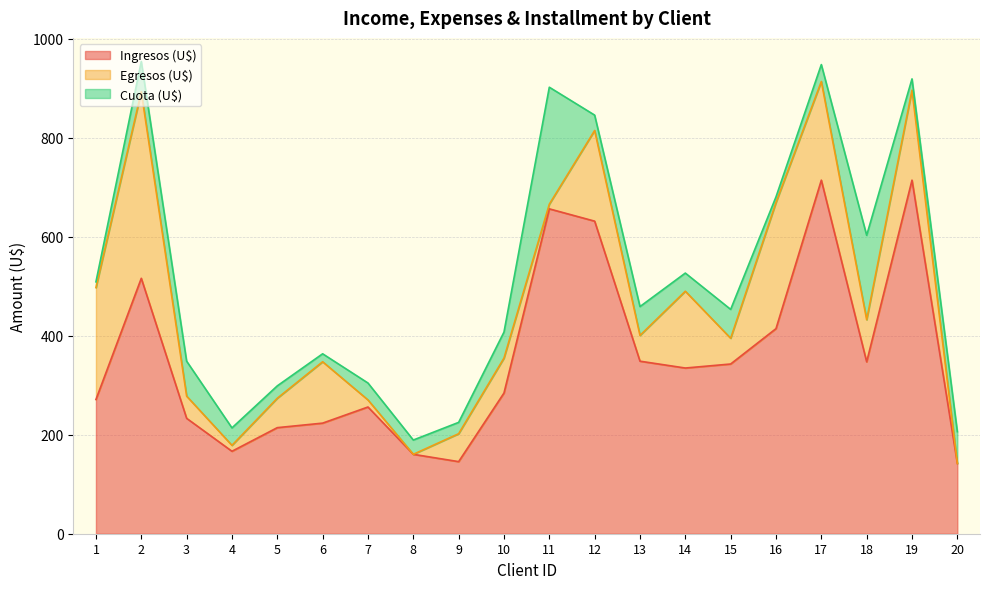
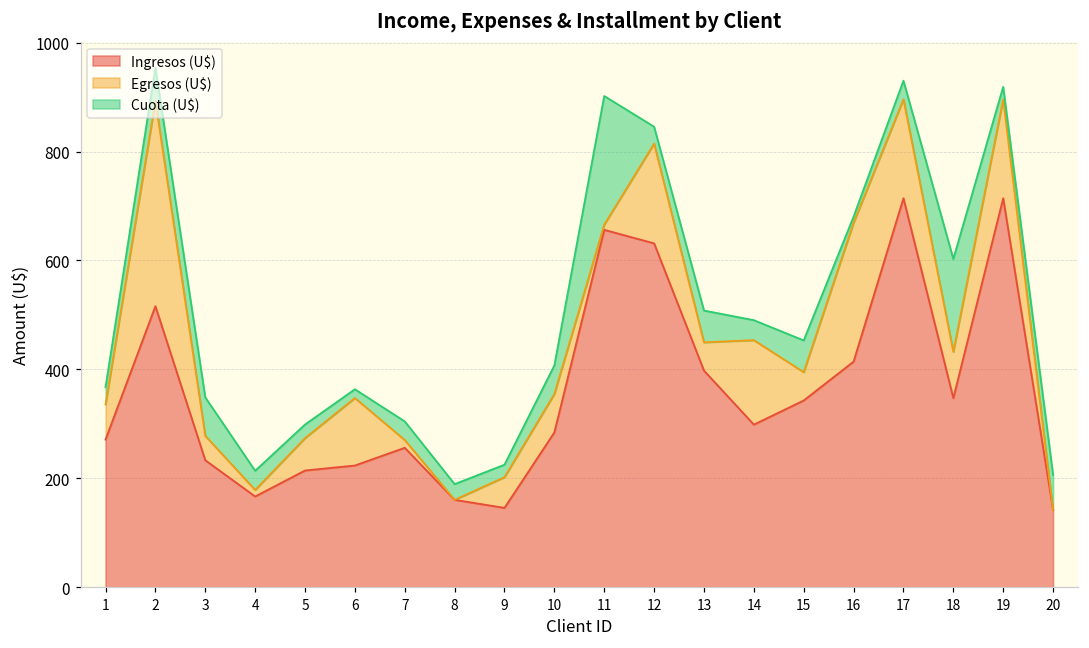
  {
    "Ingresos (U$)": {
      "1": 270,
      "2": 520,
      "3": 230,
      "4": 170,
      "5": 210,
      "6": 220,
      "7": 260,
      "9": 150,
      "10": 280,
      "11": 660,
      "12": 630,
-     "13": 350,
-     "14": 330,
+     "13": 400,
+     "14": 300,
      "15": 340,
      "16": 410,
      "17": 710,
      "18": 350,
      "19": 710
    },
    "Egresos (U$)": {
-     "1": 230,
+     "1": 60,
      "3": 40,
      "4": 10,
      "5": 60,
      "6": 120,
      "7": 10,
      "9": 60,
      "10": 70,
      "11": 10,
      "12": 180,
      "13": 50,
      "14": 160,
      "15": 50,
      "16": 250,
-     "17": 200,
+     "17": 180,
      "18": 90,
      "19": 180
    },
    "Cuota (U$)": {
-     "1": 10,
+     "1": 30,
      "3": 70,
      "4": 40,
      "5": 20,
      "6": 20,
      "7": 30,
      "8": 30,
      "9": 20,
      "10": 50,
      "11": 240,
      "12": 30,
      "13": 60,
      "14": 40,
      "15": 60,
      "16": 10,
      "17": 30,
      "18": 170,
      "19": 20,
      "20": 60
    }
  }
